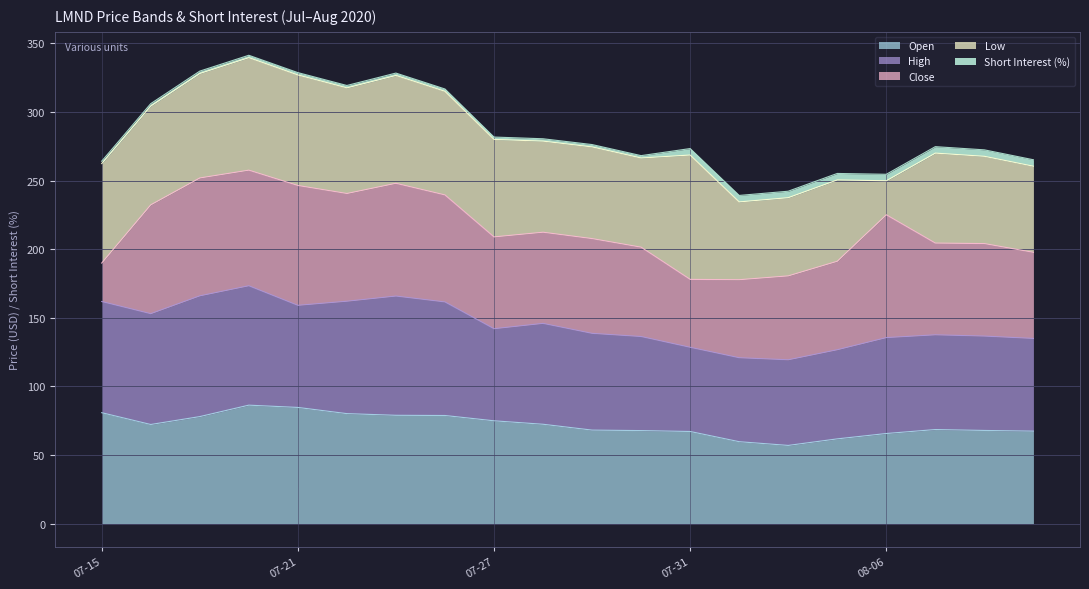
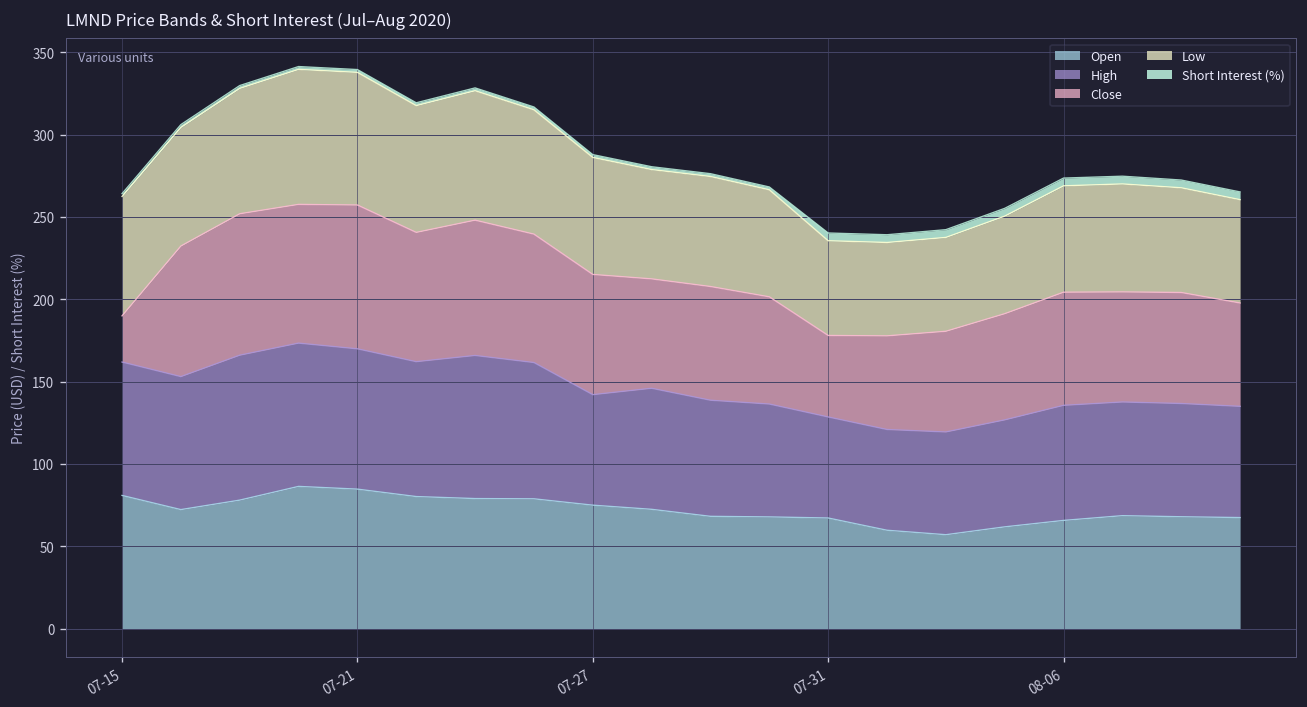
  {
    "High": {
      "07-15": 81,
-     "07-21": 74,
+     "07-21": 85,
      "07-27": 67,
      "07-31": 61,
      "08-06": 70
    },
    "Close": {
      "07-15": 28,
      "07-21": 87,
-     "07-27": 67,
+     "07-27": 73,
      "07-31": 49,
-     "08-06": 90
+     "08-06": 69
    },
    "Low": {
-     "07-31": 91,
-     "08-06": 25
+     "07-31": 58,
+     "08-06": 65
    }
  }
